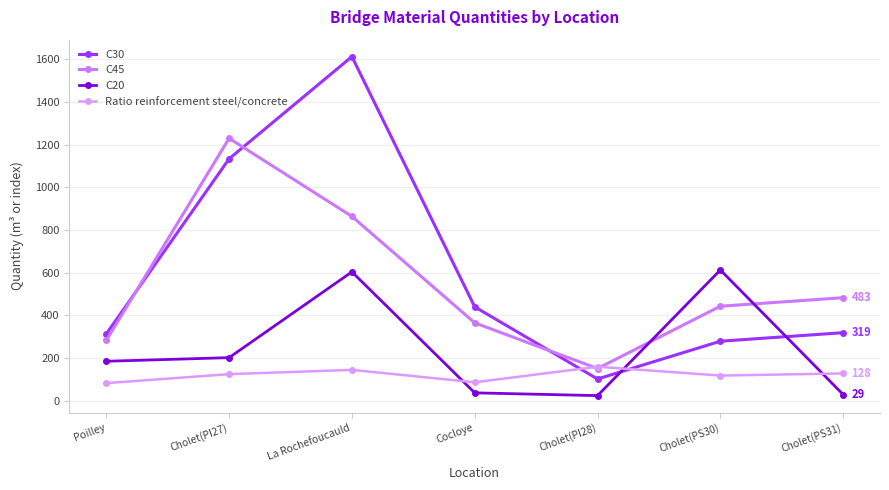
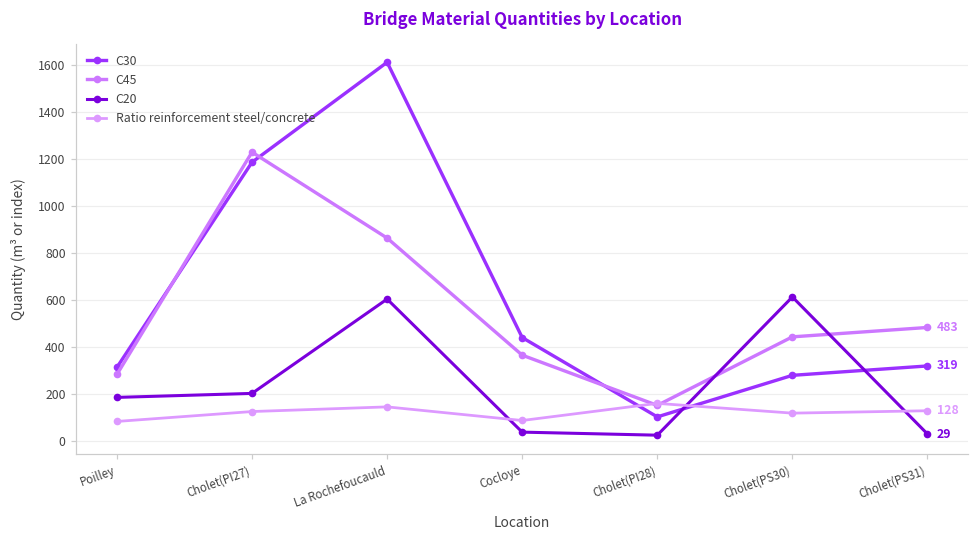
  {
    "C30": {
      "Poilley": 310,
-     "Cholet(PI27)": 1130,
+     "Cholet(PI27)": 1190,
      "La Rochefoucauld": 1610,
      "Cocloye": 440,
      "Cholet(PI28)": 100,
      "Cholet(PS30)": 280
    },
    "C20": {
      "Cholet(PS31)": 29
    }
  }
